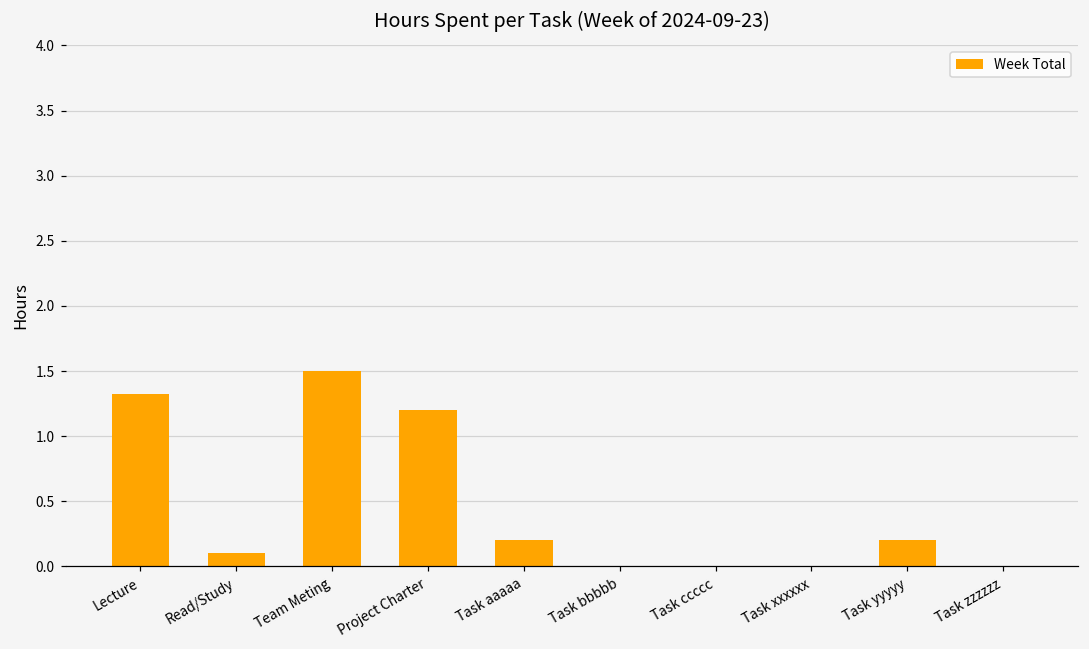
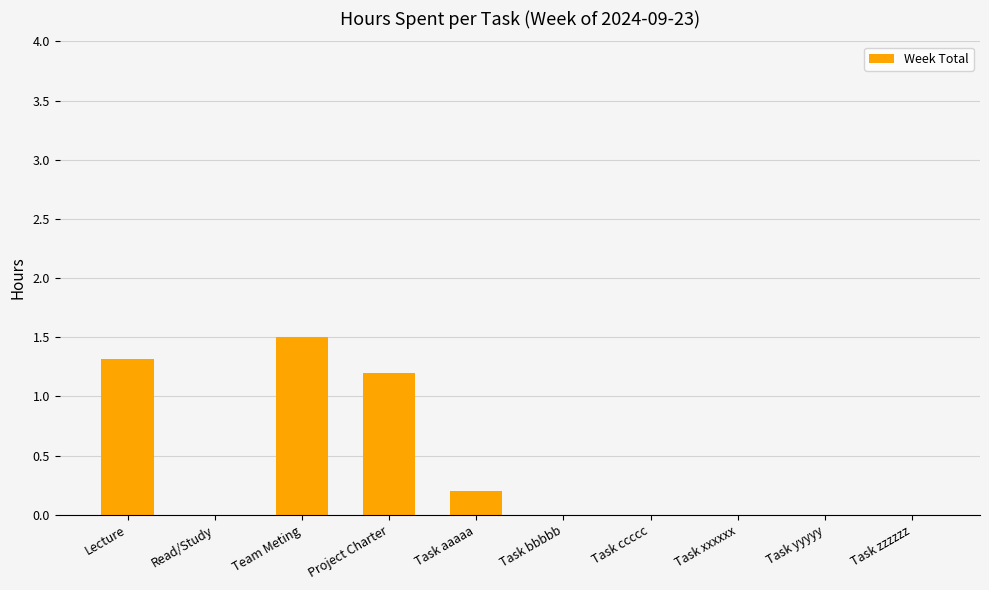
  {
    "Lecture": 1.3,
-   "Read/Study": 0.1,
+   "Read/Study": 0.0,
    "Team Meting": 1.5,
    "Project Charter": 1.2,
    "Task aaaaa": 0.2,
    "Task bbbbb": 0.0,
    "Task ccccc": 0.0,
    "Task xxxxxx": 0.0,
-   "Task yyyyy": 0.2,
+   "Task yyyyy": 0.0,
    "Task zzzzzz": 0.0
  }
